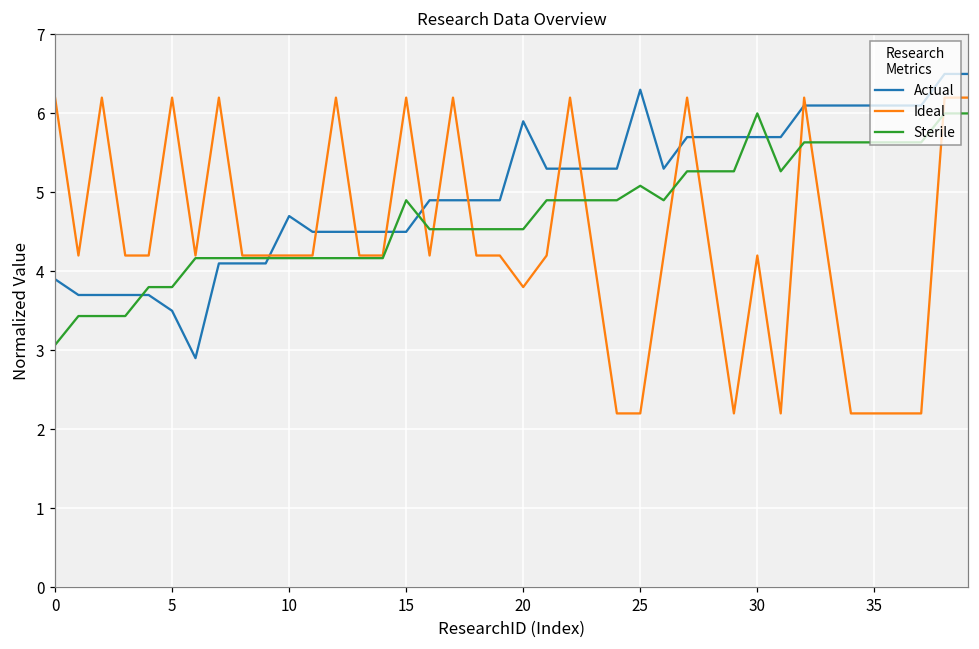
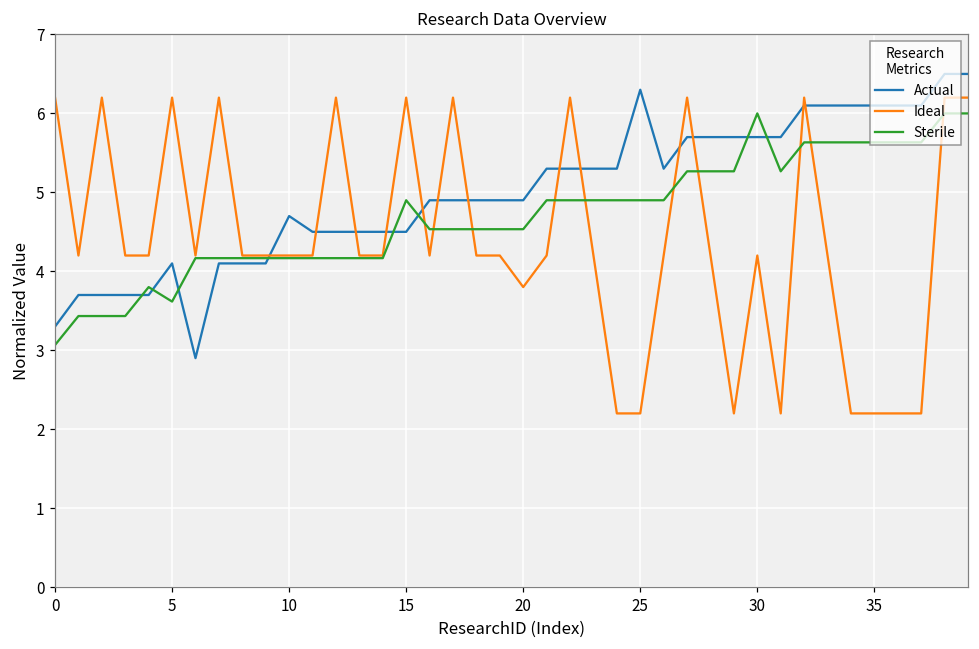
  {
    "Actual": {
-     "0": 3.9,
-     "5": 3.5,
+     "0": 3.3,
+     "5": 4.1,
      "10": 4.7,
      "15": 4.5,
-     "20": 5.9,
+     "20": 4.9,
      "25": 6.3,
      "30": 5.7
    },
    "Ideal": {
      "0": 6.2,
      "5": 6.2,
      "15": 6.2,
      "20": 3.8,
      "25": 2.2,
      "30": 4.2,
      "35": 2.2
    },
    "Sterile": {
      "0": 3.1,
-     "5": 3.8,
+     "5": 3.6,
      "15": 4.9,
      "20": 4.5,
-     "25": 5.1,
+     "25": 4.9,
      "30": 6.0
    }
  }
